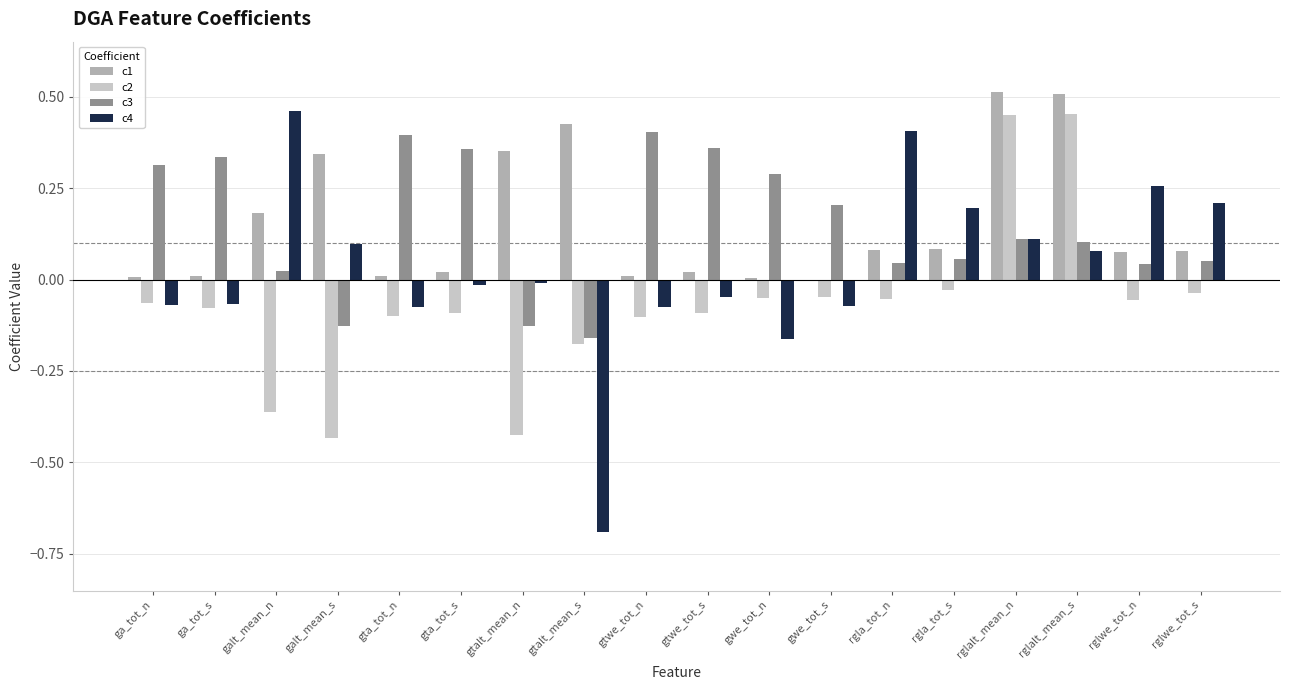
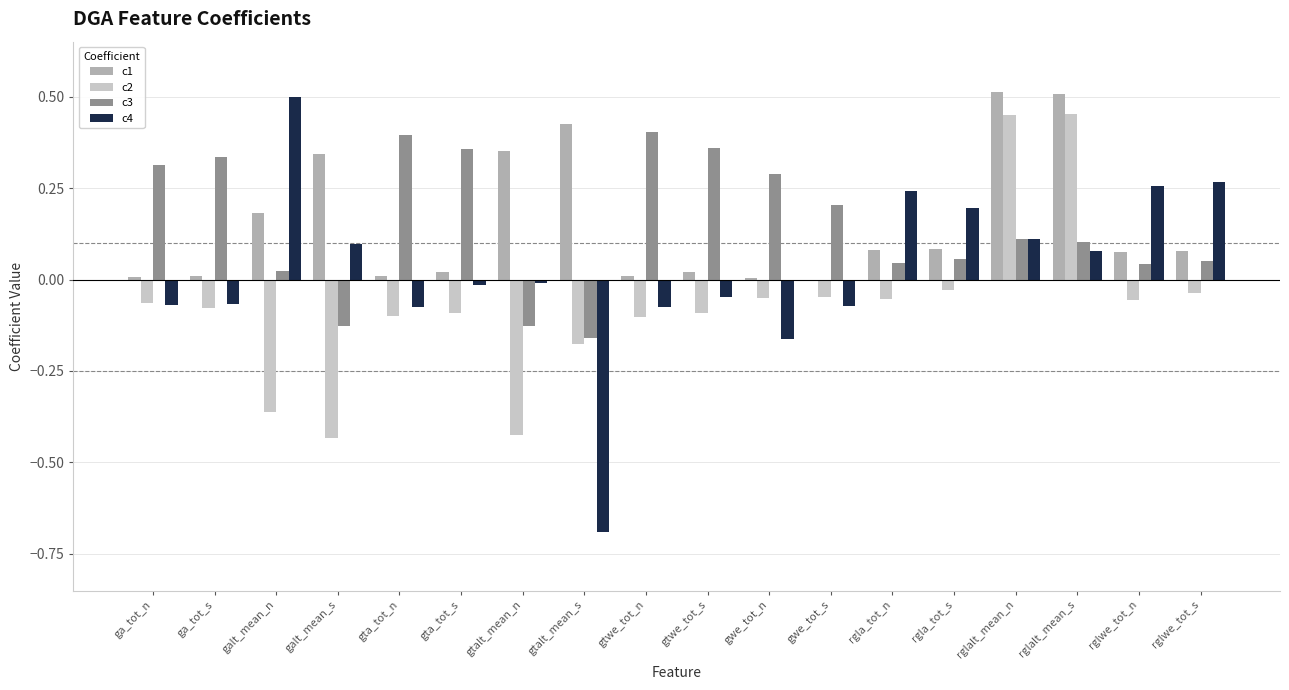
  {
    "c4": {
      "ga_tot_n": -0.07,
      "ga_tot_s": -0.07,
-     "galt_mean_n": 0.46,
+     "galt_mean_n": 0.50,
      "galt_mean_s": 0.10,
      "gta_tot_n": -0.07,
      "gta_tot_s": -0.02,
      "gtalt_mean_n": -0.01,
      "gtalt_mean_s": -0.69,
      "gtwe_tot_n": -0.08,
      "gtwe_tot_s": -0.05,
      "gwe_tot_n": -0.16,
      "gwe_tot_s": -0.07,
-     "rgla_tot_n": 0.41,
+     "rgla_tot_n": 0.24,
      "rgla_tot_s": 0.20,
      "rglalt_mean_n": 0.11,
      "rglalt_mean_s": 0.08,
      "rglwe_tot_n": 0.26,
-     "rglwe_tot_s": 0.21
+     "rglwe_tot_s": 0.27
    }
  }
